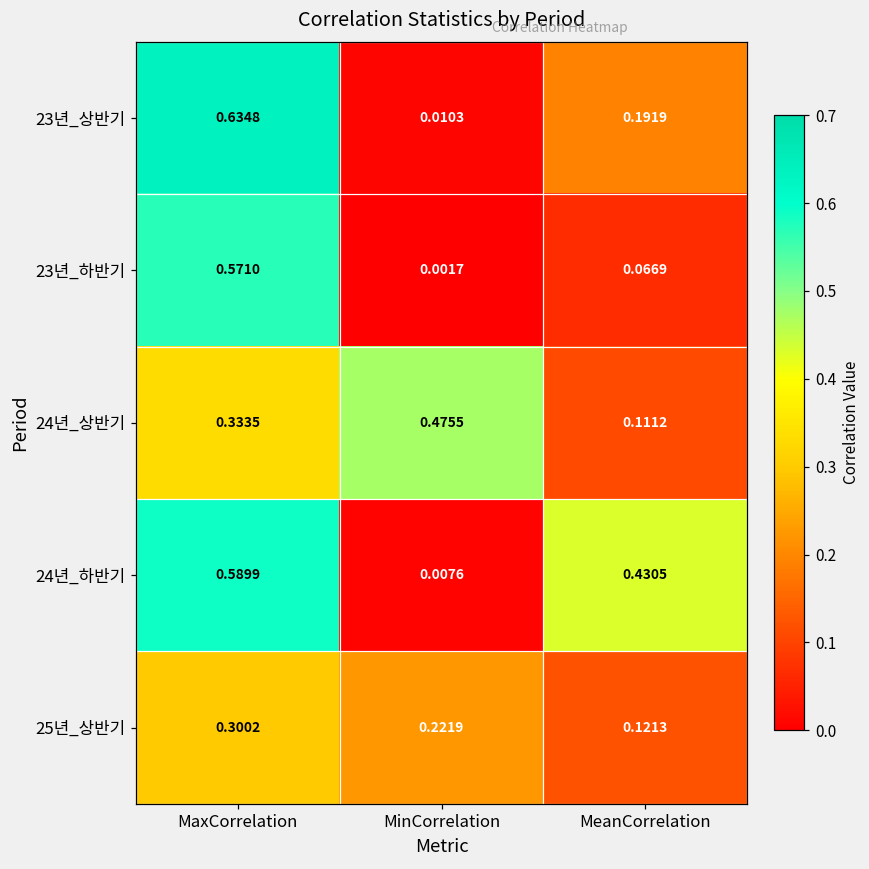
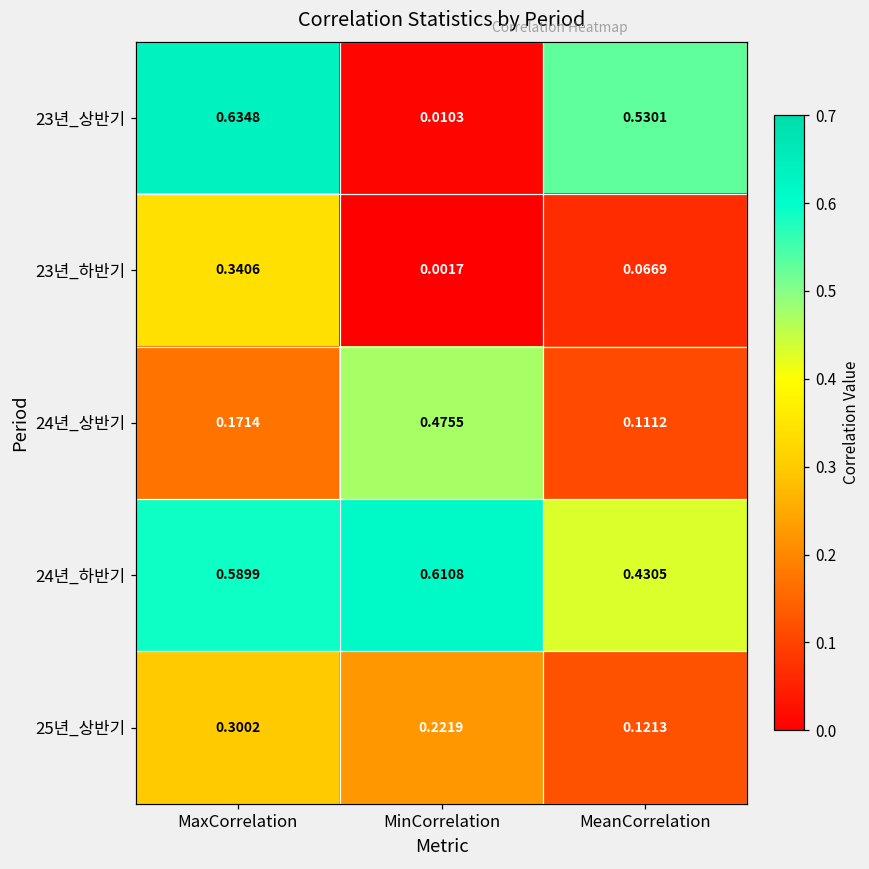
  {
    "23년_상반기": {
      "MaxCorrelation": 0.6348,
      "MinCorrelation": 0.0103,
-     "MeanCorrelation": 0.1919
+     "MeanCorrelation": 0.5301
    },
    "23년_하반기": {
-     "MaxCorrelation": 0.5710,
+     "MaxCorrelation": 0.3406,
      "MinCorrelation": 0.0017,
      "MeanCorrelation": 0.0669
    },
    "24년_상반기": {
-     "MaxCorrelation": 0.3335,
+     "MaxCorrelation": 0.1714,
      "MinCorrelation": 0.4755,
      "MeanCorrelation": 0.1112
    },
    "24년_하반기": {
      "MaxCorrelation": 0.5899,
-     "MinCorrelation": 0.0076,
+     "MinCorrelation": 0.6108,
      "MeanCorrelation": 0.4305
    },
    "25년_상반기": {
      "MaxCorrelation": 0.3002,
      "MinCorrelation": 0.2219,
      "MeanCorrelation": 0.1213
    }
  }
